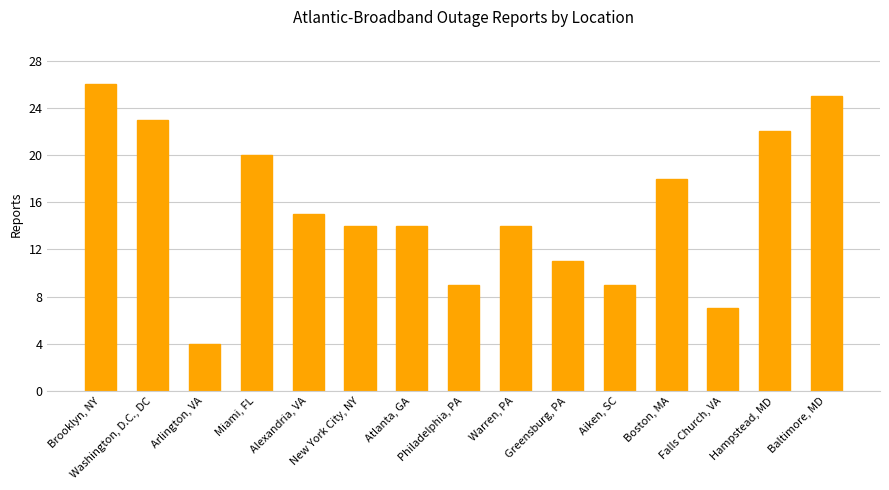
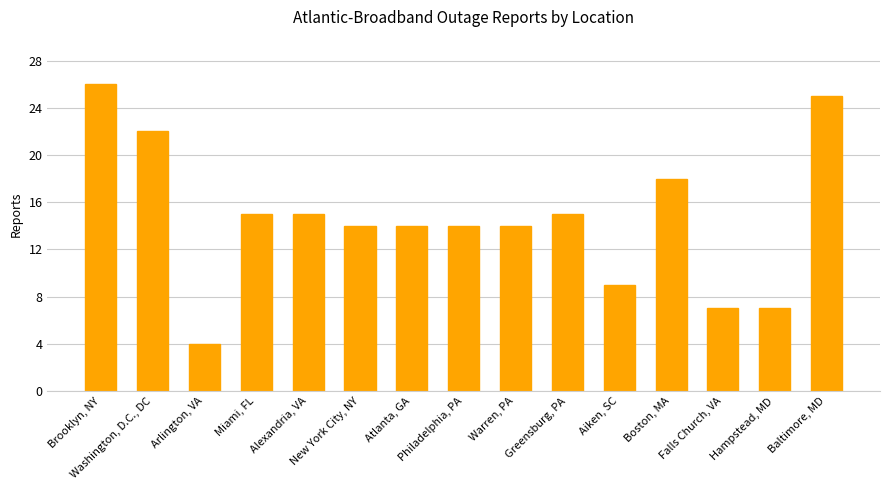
  {
    "Brooklyn, NY": 26,
-   "Washington, D.C., DC": 23,
+   "Washington, D.C., DC": 22,
    "Arlington, VA": 4,
-   "Miami, FL": 20,
+   "Miami, FL": 15,
    "Alexandria, VA": 15,
    "New York City, NY": 14,
    "Atlanta, GA": 14,
-   "Philadelphia, PA": 9,
+   "Philadelphia, PA": 14,
    "Warren, PA": 14,
-   "Greensburg, PA": 11,
+   "Greensburg, PA": 15,
    "Aiken, SC": 9,
    "Boston, MA": 18,
    "Falls Church, VA": 7,
-   "Hampstead, MD": 22,
+   "Hampstead, MD": 7,
    "Baltimore, MD": 25
  }
